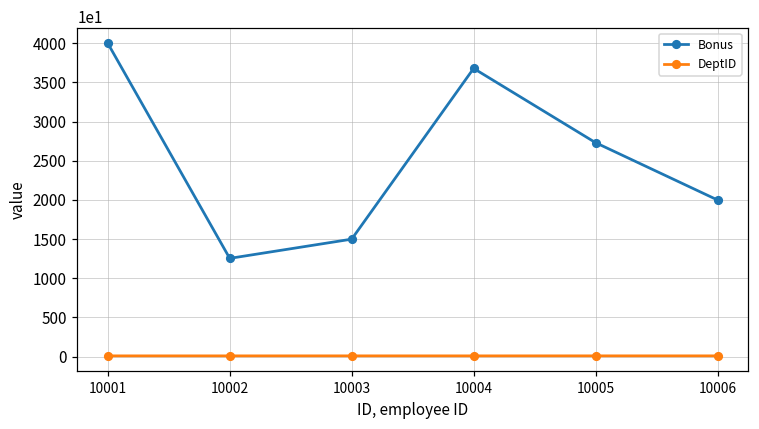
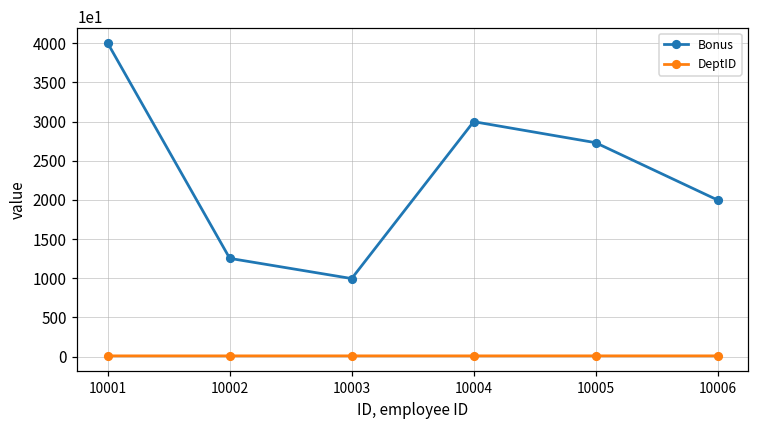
  {
    "Bonus": {
      "10001": 40000,
      "10002": 13000,
-     "10003": 15000,
-     "10004": 37000,
+     "10003": 10000,
+     "10004": 30000,
      "10005": 27000,
      "10006": 20000
    },
    "DeptID": {
      "10001": 0,
      "10002": 0,
      "10003": 0,
      "10004": 0,
      "10005": 0,
      "10006": 0
    }
  }
